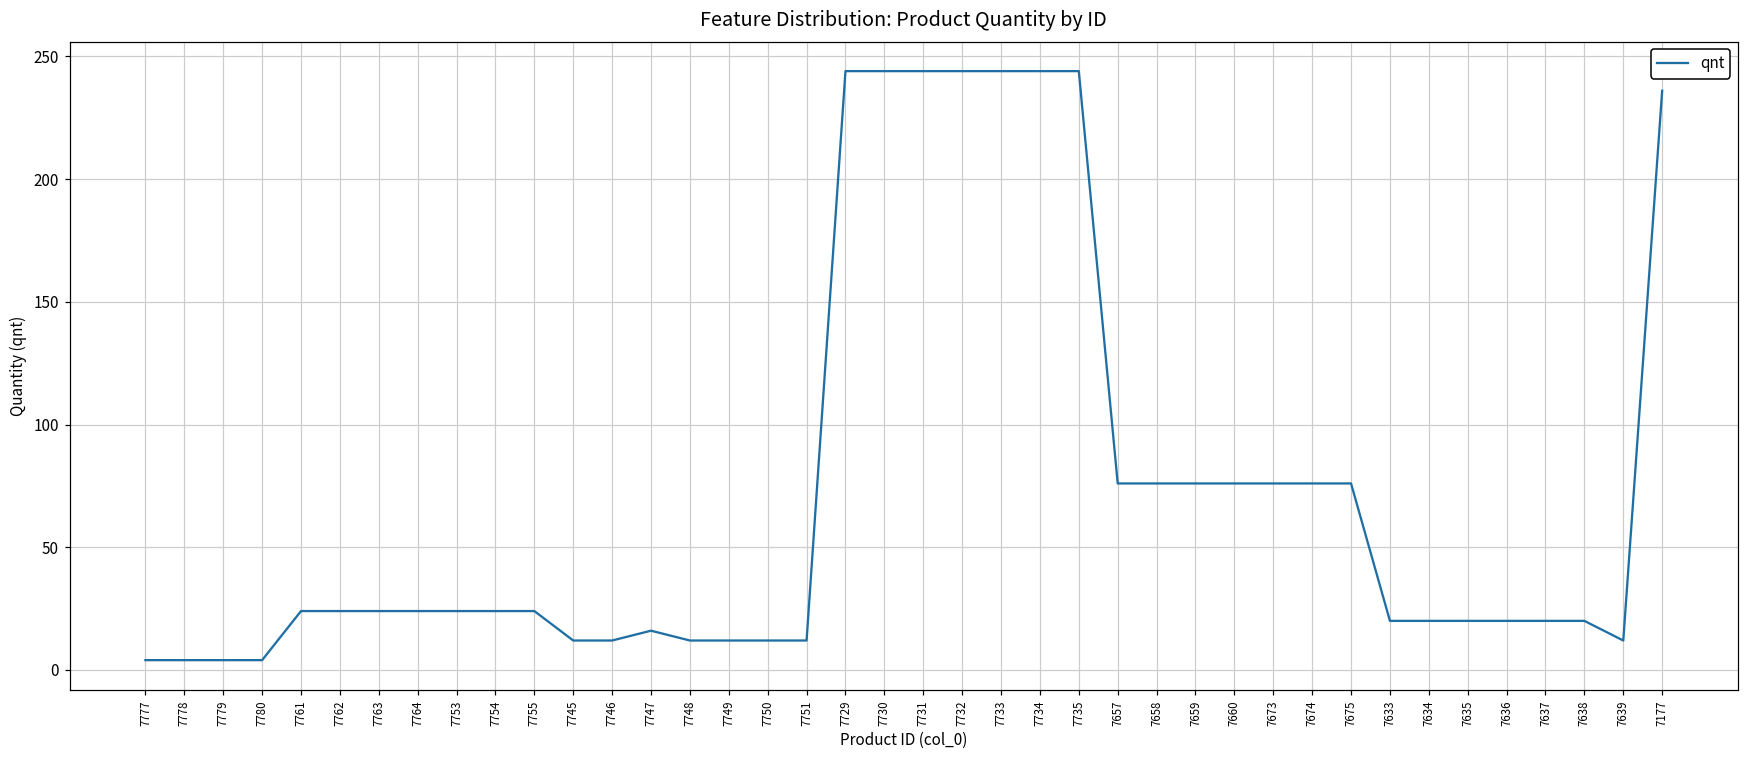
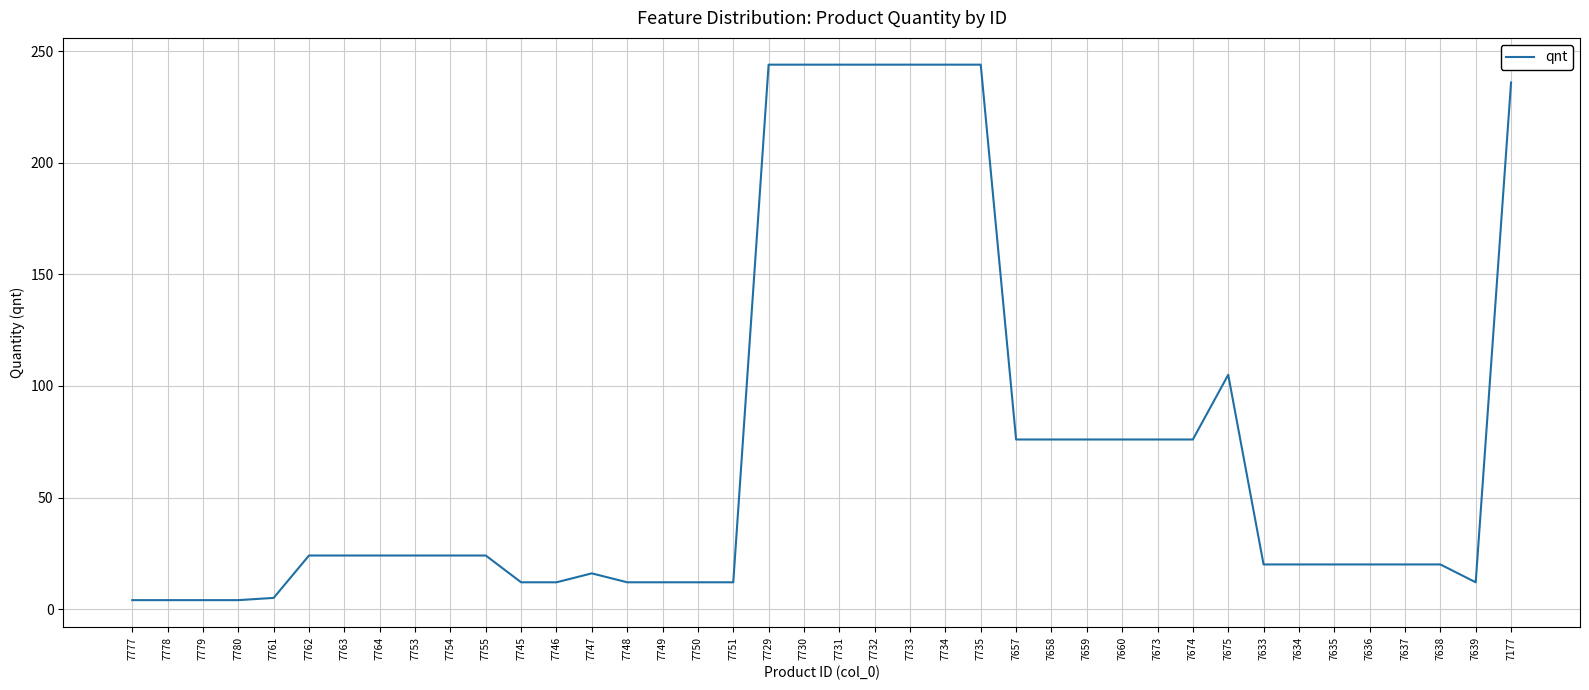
  {
    "7777": 4,
    "7778": 4,
    "7779": 4,
    "7780": 4,
-   "7761": 24,
+   "7761": 5,
    "7762": 24,
    "7763": 24,
    "7764": 24,
    "7753": 24,
    "7754": 24,
    "7755": 24,
    "7745": 12,
    "7746": 12,
    "7747": 16,
    "7748": 12,
    "7749": 12,
    "7750": 12,
    "7751": 12,
    "7729": 244,
    "7730": 244,
    "7731": 244,
    "7732": 244,
    "7733": 244,
    "7734": 244,
    "7735": 244,
    "7657": 76,
    "7658": 76,
    "7659": 76,
    "7660": 76,
    "7673": 76,
    "7674": 76,
-   "7675": 76,
+   "7675": 105,
    "7633": 20,
    "7634": 20,
    "7635": 20,
    "7636": 20,
    "7637": 20,
    "7638": 20,
    "7639": 12,
    "7177": 236
  }
